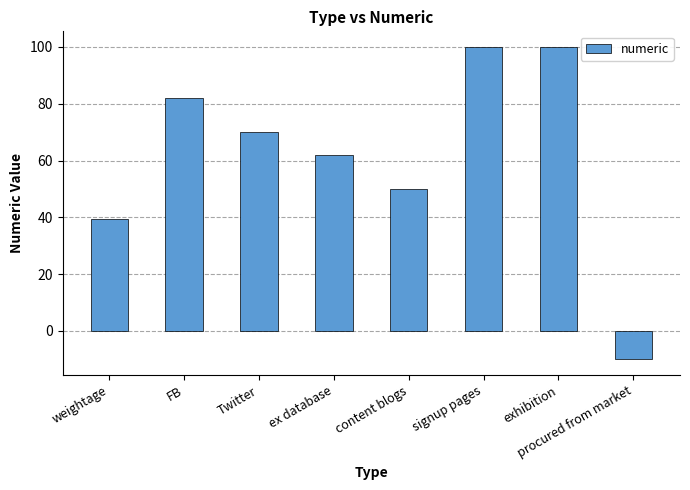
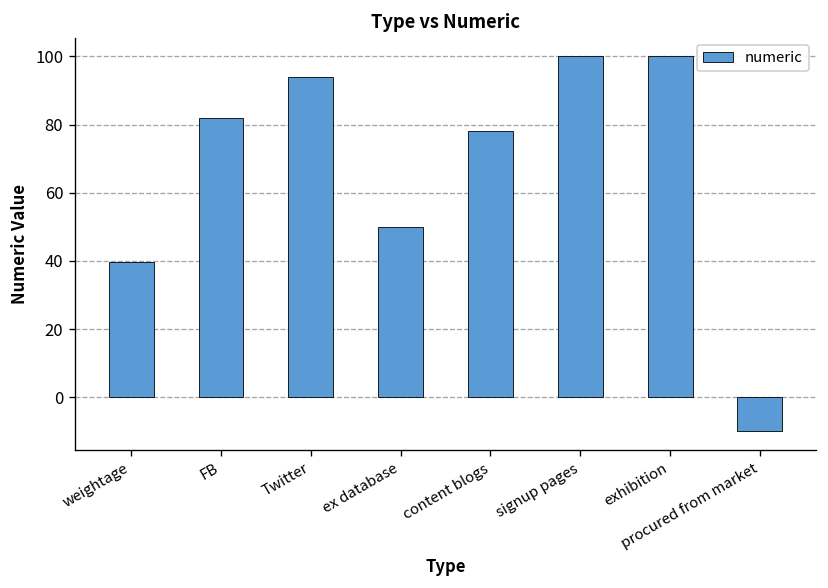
  {
    "weightage": 40,
    "FB": 82,
-   "Twitter": 70,
-   "ex database": 62,
-   "content blogs": 50,
+   "Twitter": 94,
+   "ex database": 50,
+   "content blogs": 78,
    "signup pages": 100,
    "exhibition": 100,
    "procured from market": -10
  }
